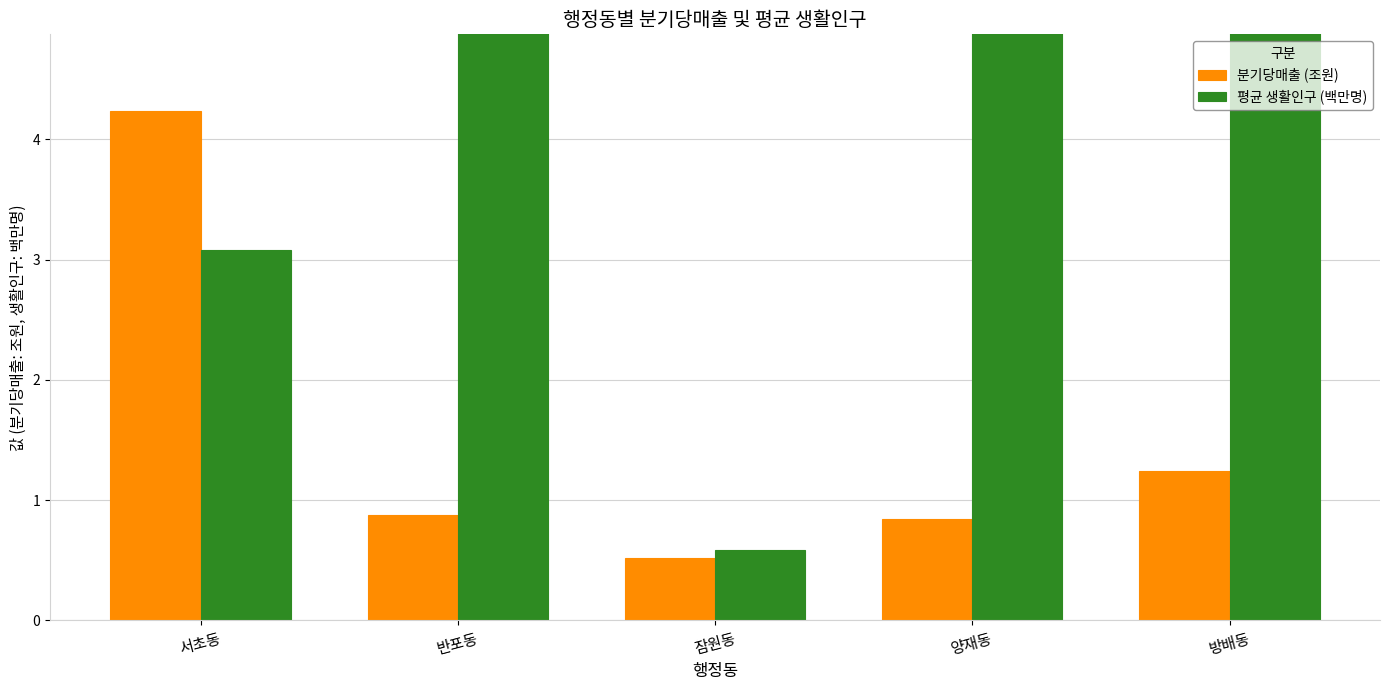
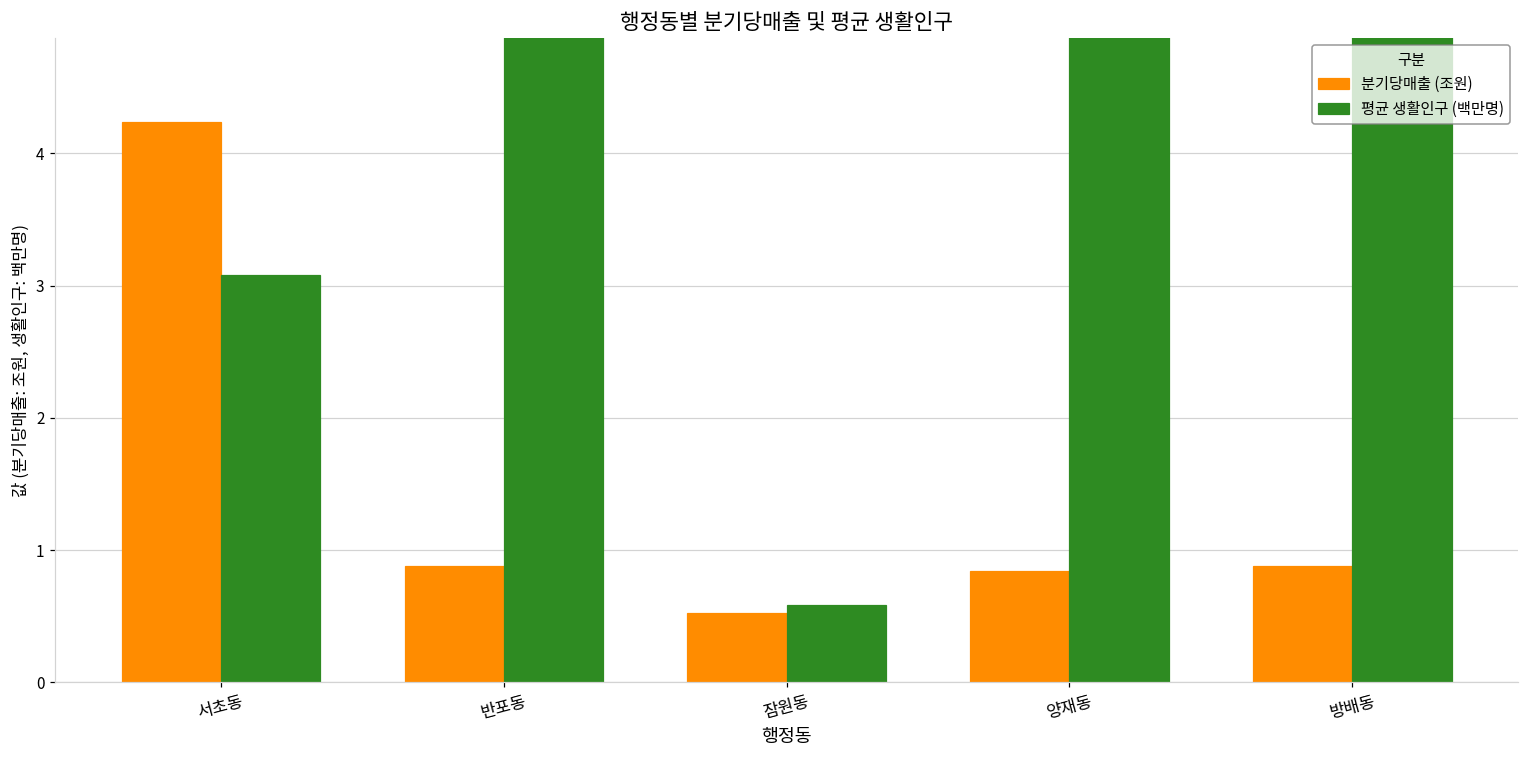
  {
    "분기당매출 (조원)": {
      "서초동": 4.24,
      "반포동": 0.88,
      "잠원동": 0.52,
      "양재동": 0.84,
-     "방배동": 1.24
+     "방배동": 0.88
    },
    "평균 생활인구 (백만명)": {
      "서초동": 3.08,
      "잠원동": 0.59
    }
  }
